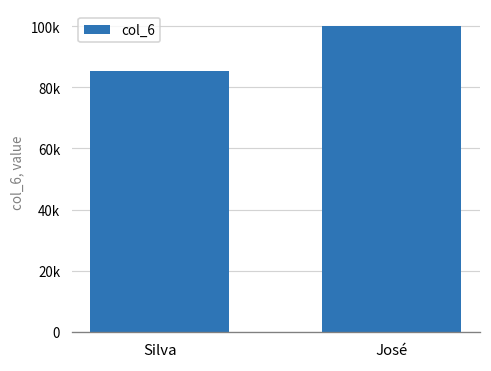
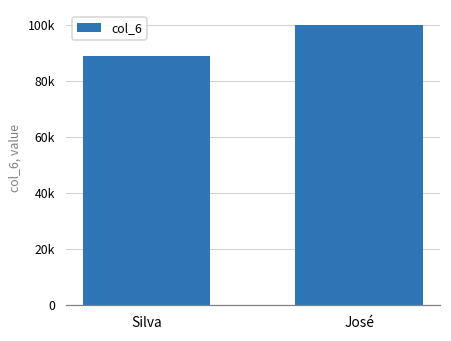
  {
-   "Silva": 86000,
+   "Silva": 89000,
    "José": 100000
  }
